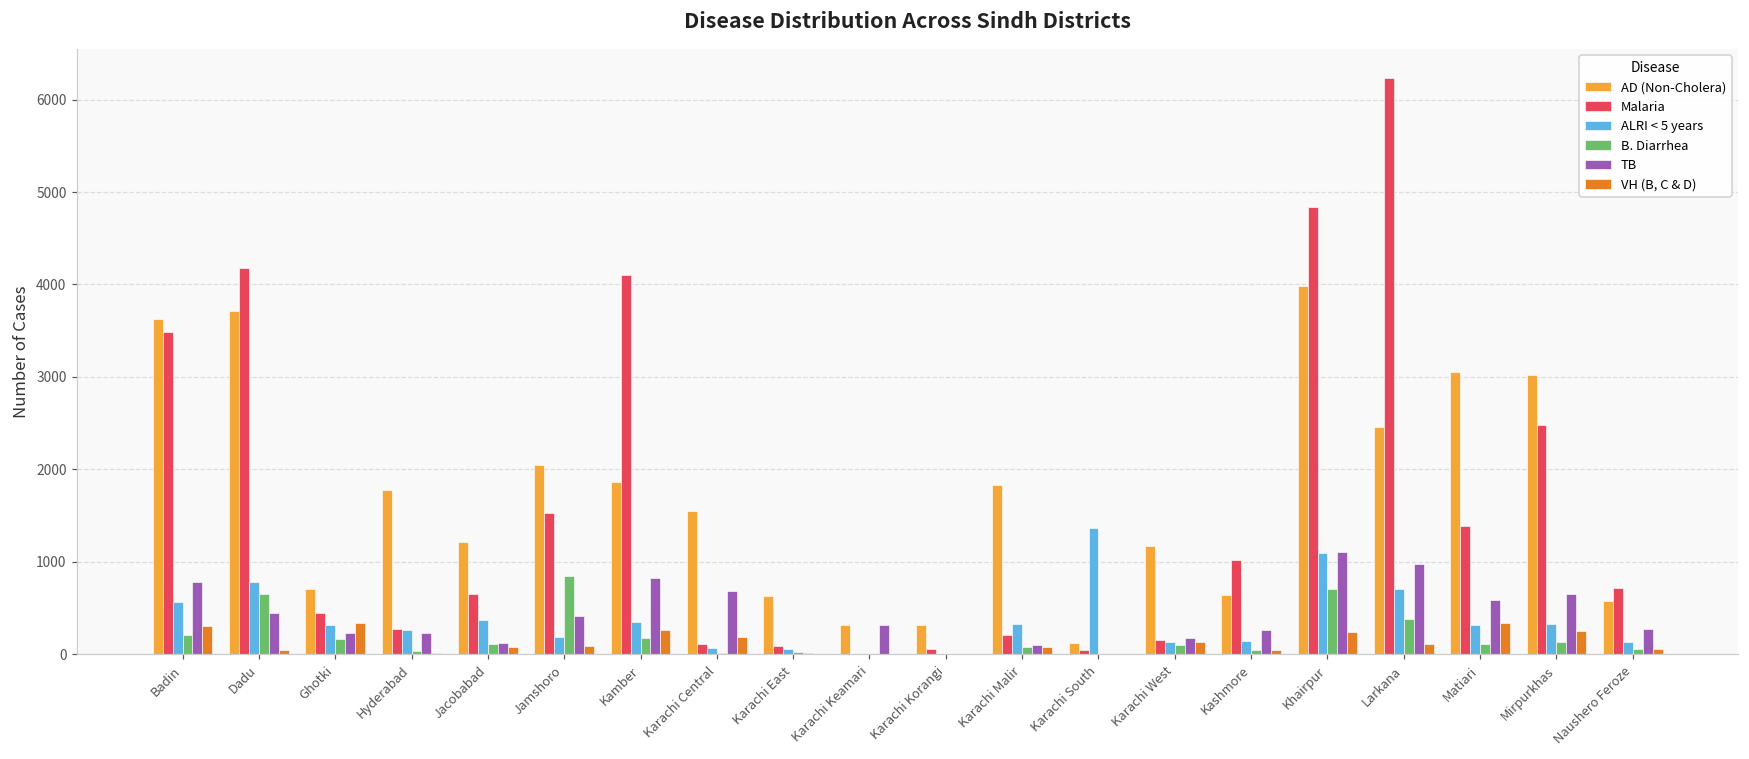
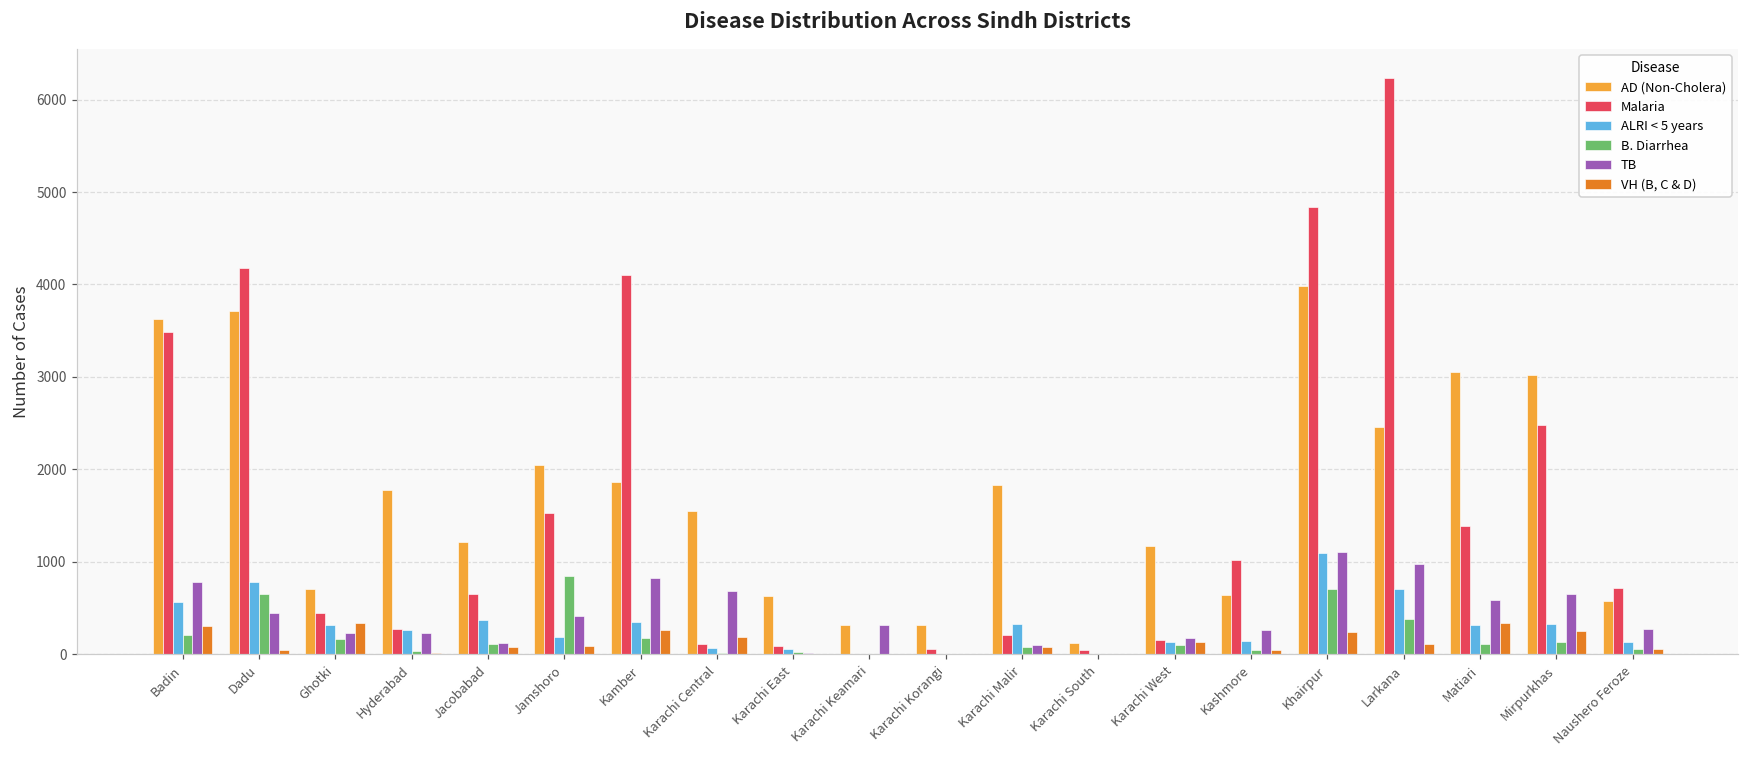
  {
    "Malaria": {
      "Badin": 3500,
      "Dadu": 4200,
      "Ghotki": 400,
      "Hyderabad": 300,
      "Jacobabad": 600,
      "Jamshoro": 1500,
      "Kamber": 4100,
      "Karachi Central": 100,
      "Karachi East": 100,
      "Karachi Korangi": 100,
      "Karachi Malir": 200,
      "Karachi South": 0,
      "Karachi West": 100,
      "Kashmore": 1000,
      "Khairpur": 4800,
      "Larkana": 6200,
      "Matiari": 1400,
      "Mirpurkhas": 2500,
      "Naushero Feroze": 700
    },
    "ALRI < 5 years": {
      "Badin": 600,
      "Dadu": 800,
      "Ghotki": 300,
      "Hyderabad": 300,
      "Jacobabad": 400,
      "Jamshoro": 200,
      "Kamber": 400,
      "Karachi Central": 100,
      "Karachi East": 100,
      "Karachi Malir": 300,
-     "Karachi South": 1400,
+     "Karachi South": 0,
      "Karachi West": 100,
      "Kashmore": 100,
      "Khairpur": 1100,
      "Larkana": 700,
      "Matiari": 300,
      "Mirpurkhas": 300,
      "Naushero Feroze": 100
    },
    "B. Diarrhea": {
      "Badin": 200,
      "Dadu": 600,
      "Ghotki": 200,
      "Hyderabad": 0,
      "Jacobabad": 100,
      "Jamshoro": 800,
      "Kamber": 200,
      "Karachi Keamari": 0,
      "Karachi Malir": 100,
      "Karachi South": 0,
      "Karachi West": 100,
      "Kashmore": 0,
      "Khairpur": 700,
      "Larkana": 400,
      "Matiari": 100,
      "Mirpurkhas": 100,
      "Naushero Feroze": 100
    },
    "TB": {
      "Badin": 800,
      "Dadu": 400,
      "Ghotki": 200,
      "Hyderabad": 200,
      "Jacobabad": 100,
      "Jamshoro": 400,
      "Kamber": 800,
      "Karachi Central": 700,
      "Karachi Keamari": 300,
      "Karachi Korangi": 0,
      "Karachi Malir": 100,
      "Karachi South": 0,
      "Karachi West": 200,
      "Kashmore": 300,
      "Khairpur": 1100,
      "Larkana": 1000,
      "Matiari": 600,
      "Mirpurkhas": 700,
      "Naushero Feroze": 300
    }
  }
